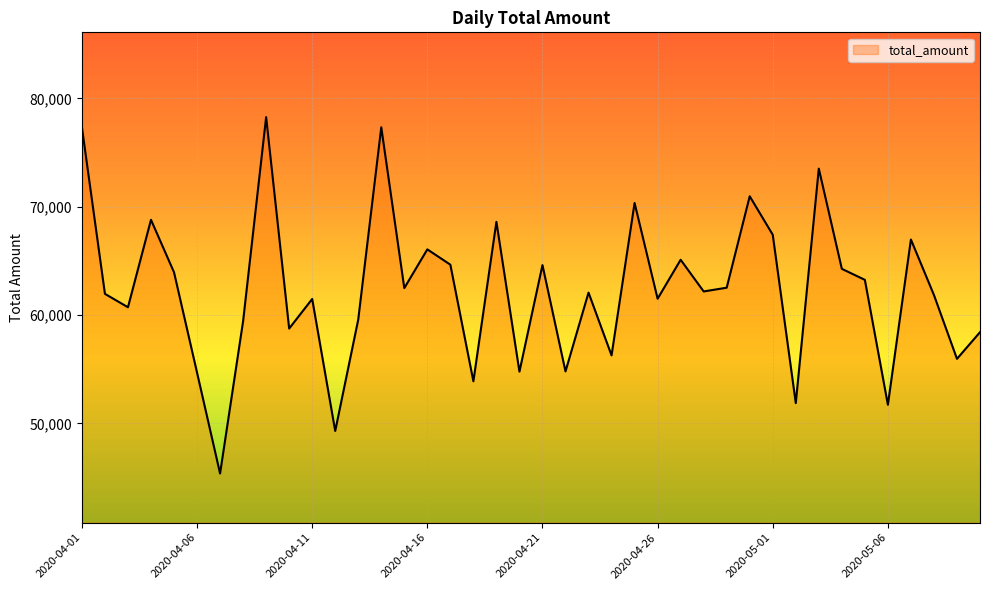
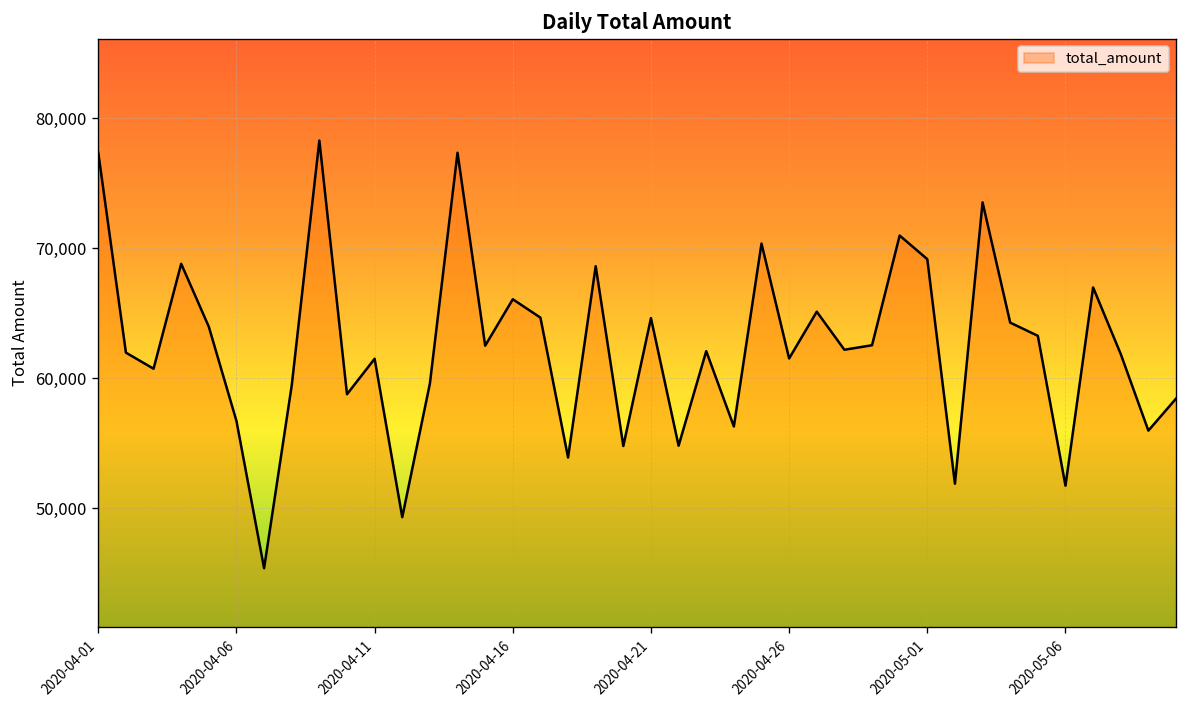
  {
    "2020-04-01": "77,300",
-   "2020-04-06": "54,700",
+   "2020-04-06": "56,700",
    "2020-04-11": "61,500",
    "2020-04-16": "66,100",
    "2020-04-21": "64,600",
    "2020-04-26": "61,500",
-   "2020-05-01": "67,400",
+   "2020-05-01": "69,100",
    "2020-05-06": "51,700"
  }
